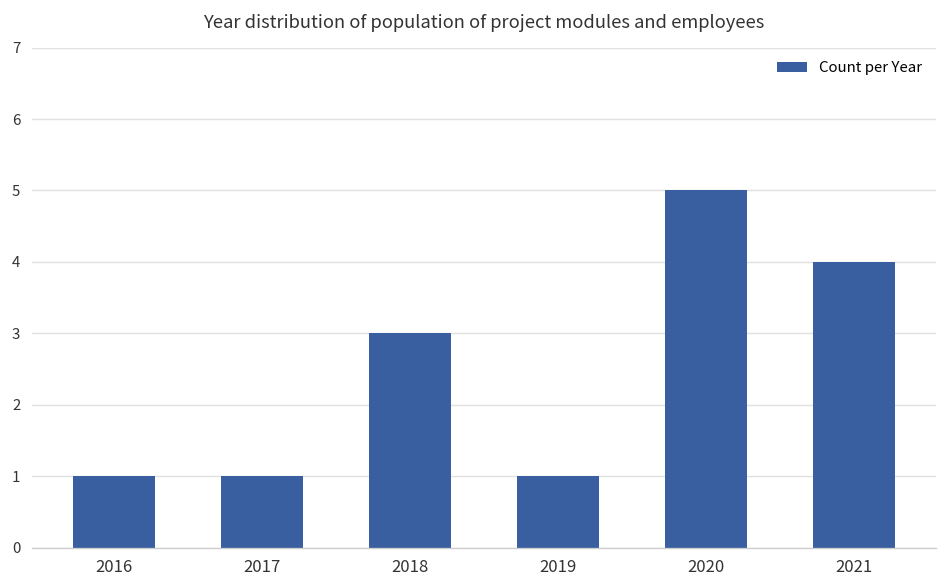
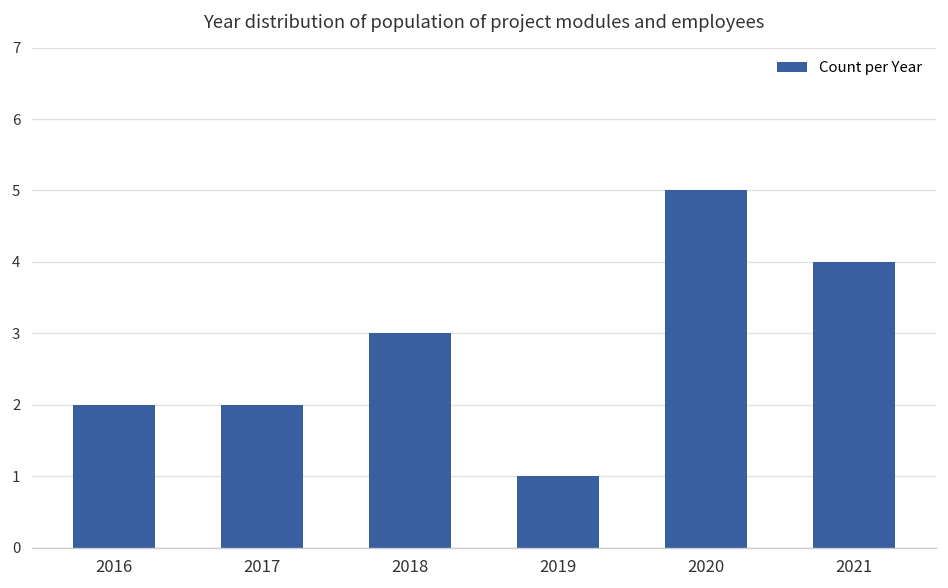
  {
-   "2016": 1,
-   "2017": 1,
+   "2016": 2,
+   "2017": 2,
    "2018": 3,
    "2019": 1,
    "2020": 5,
    "2021": 4
  }
